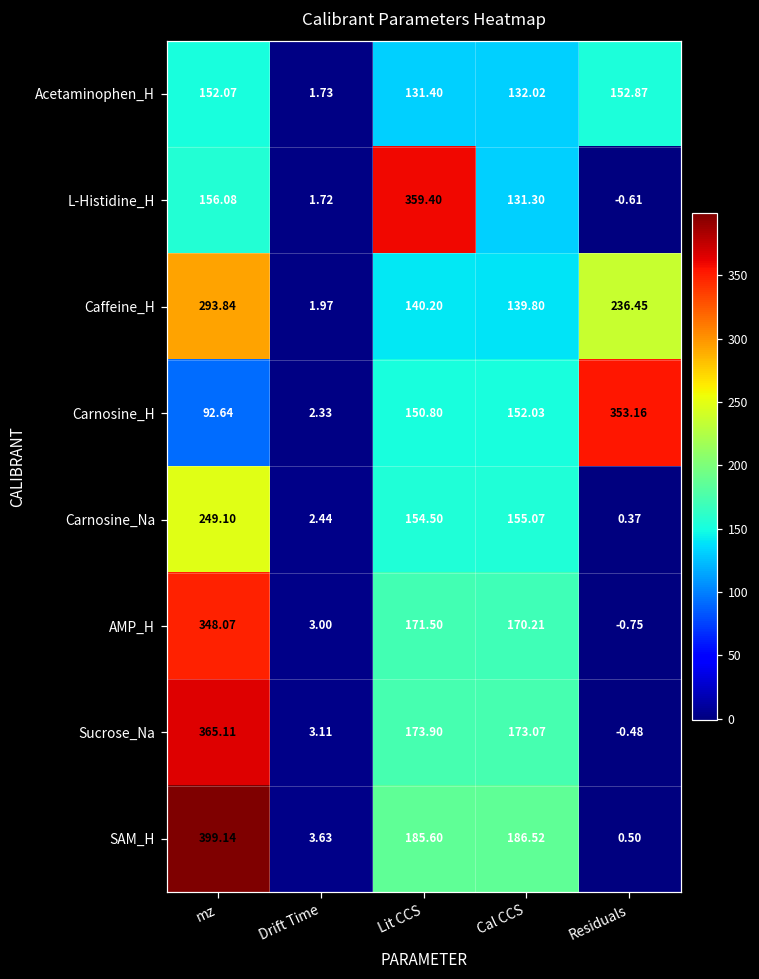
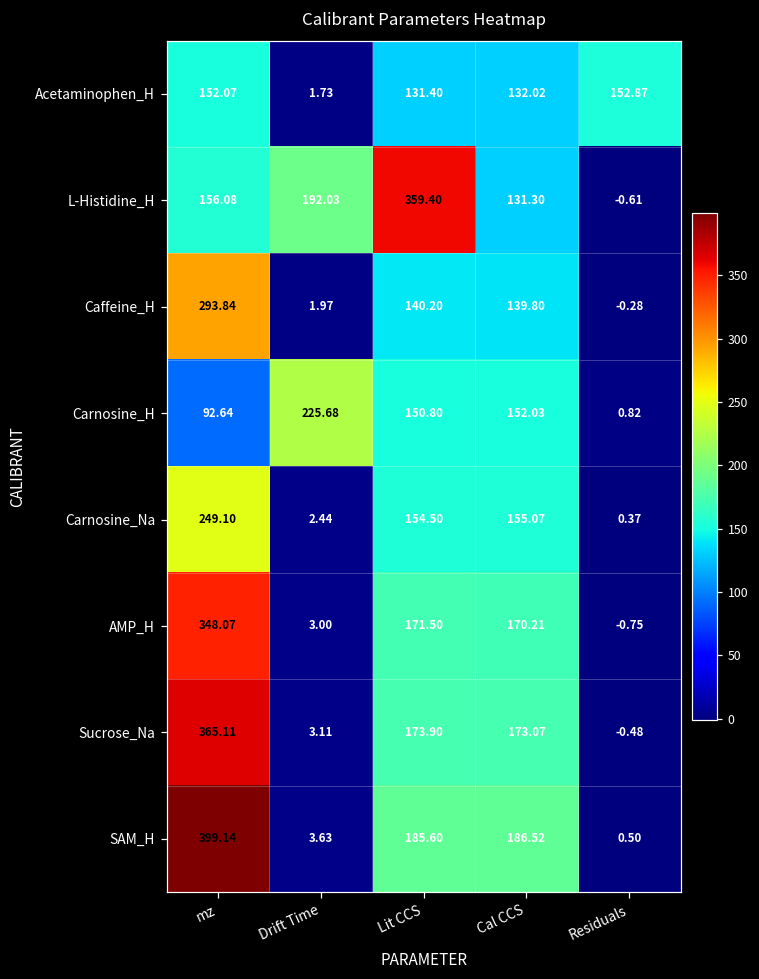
  {
    "Acetaminophen_H": {
      "mz": 152.07,
      "Drift Time": 1.73,
      "Lit CCS": 131.40,
      "Cal CCS": 132.02,
      "Residuals": 152.87
    },
    "L-Histidine_H": {
      "mz": 156.08,
-     "Drift Time": 1.72,
+     "Drift Time": 192.03,
      "Lit CCS": 359.40,
      "Cal CCS": 131.30,
      "Residuals": -0.61
    },
    "Caffeine_H": {
      "mz": 293.84,
      "Drift Time": 1.97,
      "Lit CCS": 140.20,
      "Cal CCS": 139.80,
-     "Residuals": 236.45
+     "Residuals": -0.28
    },
    "Carnosine_H": {
      "mz": 92.64,
-     "Drift Time": 2.33,
+     "Drift Time": 225.68,
      "Lit CCS": 150.80,
      "Cal CCS": 152.03,
-     "Residuals": 353.16
+     "Residuals": 0.82
    },
    "Carnosine_Na": {
      "mz": 249.10,
      "Drift Time": 2.44,
      "Lit CCS": 154.50,
      "Cal CCS": 155.07,
      "Residuals": 0.37
    },
    "AMP_H": {
      "mz": 348.07,
      "Drift Time": 3.00,
      "Lit CCS": 171.50,
      "Cal CCS": 170.21,
      "Residuals": -0.75
    },
    "Sucrose_Na": {
      "mz": 365.11,
      "Drift Time": 3.11,
      "Lit CCS": 173.90,
      "Cal CCS": 173.07,
      "Residuals": -0.48
    },
    "SAM_H": {
      "mz": 399.14,
      "Drift Time": 3.63,
      "Lit CCS": 185.60,
      "Cal CCS": 186.52,
      "Residuals": 0.50
    }
  }
